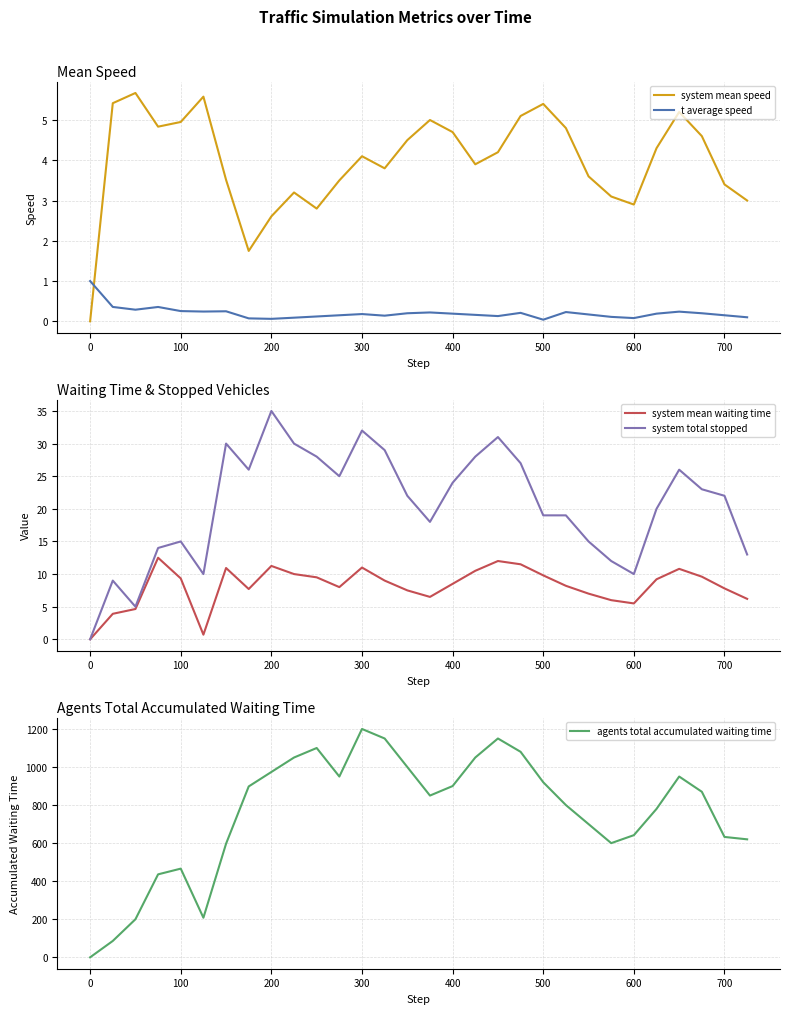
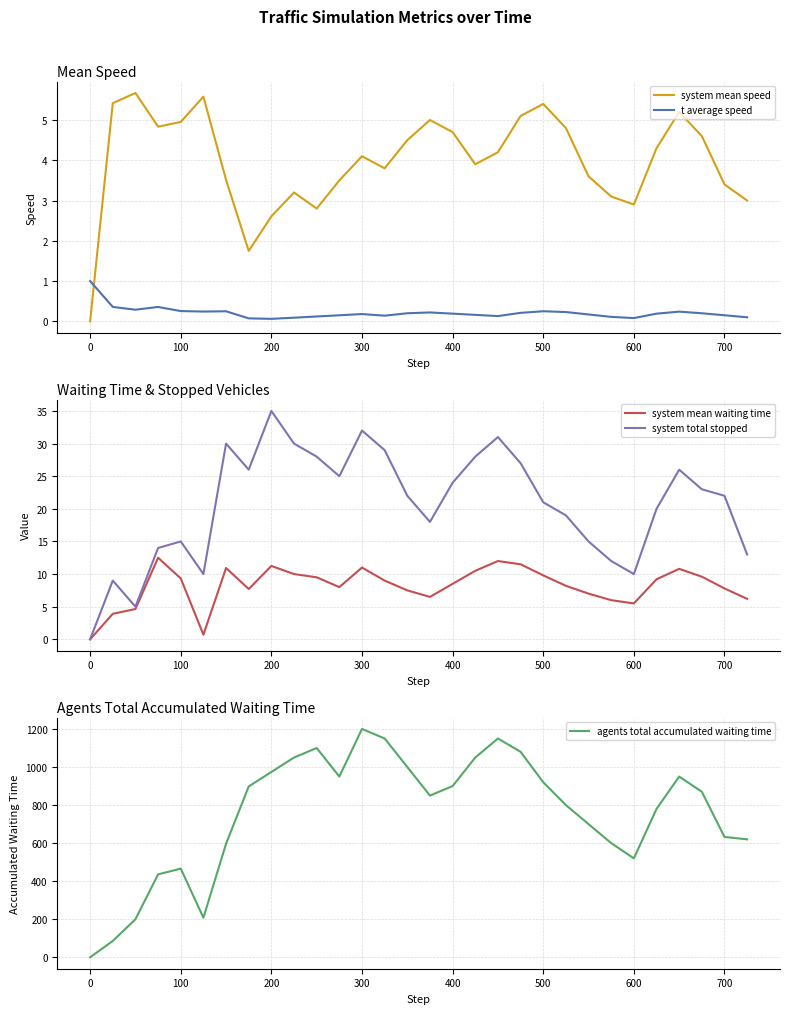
  {
    "Mean Speed": {
      "system mean speed": {
        "0": 0.0,
        "100": 5.0,
        "200": 2.6,
        "300": 4.1,
        "400": 4.7,
        "500": 5.4,
        "600": 2.9,
        "700": 3.4
      },
      "t average speed": {
        "0": 1.0,
        "100": 0.3,
        "200": 0.1,
        "300": 0.2,
        "400": 0.2,
-       "500": 0.0,
+       "500": 0.3,
        "600": 0.1,
        "700": 0.2
      }
    },
    "Waiting Time & Stopped Vehicles": {
      "system mean waiting time": {
        "100": 9,
        "200": 11,
        "300": 11,
        "400": 9,
        "500": 10,
        "600": 6,
        "700": 8
      },
      "system total stopped": {
        "100": 15,
        "200": 35,
        "300": 32,
        "400": 24,
-       "500": 19,
+       "500": 21,
        "600": 10,
        "700": 22
      }
    },
    "Agents Total Accumulated Waiting Time": {
      "0": 0,
      "100": 470,
      "200": 970,
      "300": 1200,
      "400": 900,
      "500": 920,
-     "600": 640,
+     "600": 520,
      "700": 630
    }
  }
